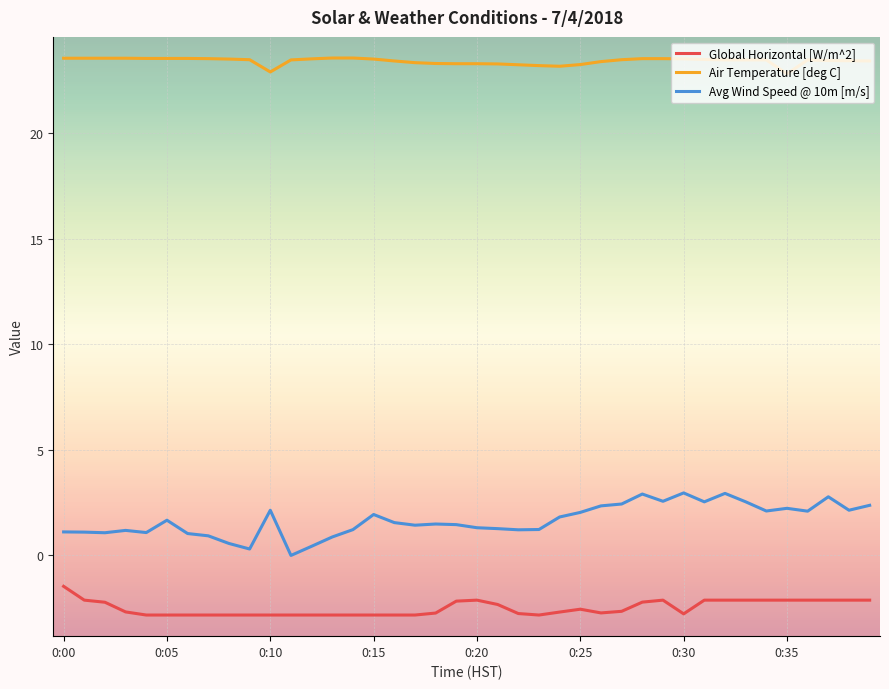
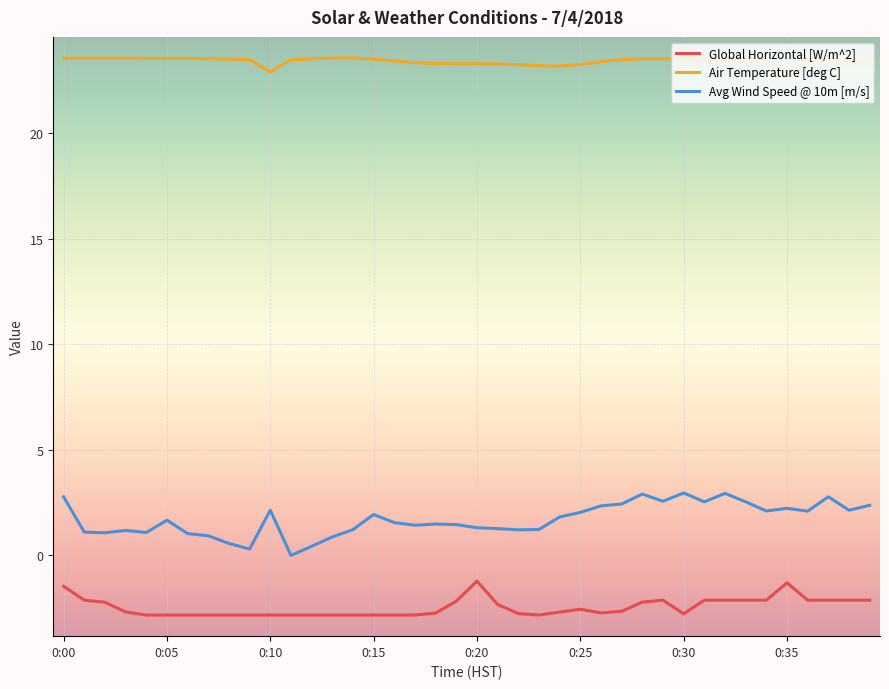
  {
    "Global Horizontal [W/m^2]": {
      "0:00": -1.5,
      "0:05": -2.8,
      "0:10": -2.8,
      "0:15": -2.8,
-     "0:20": -2.1,
+     "0:20": -1.2,
      "0:25": -2.5,
      "0:30": -2.8,
-     "0:35": -2.1
+     "0:35": -1.3
    },
    "Air Temperature [deg C]": {
      "0:00": 23.5,
      "0:05": 23.5,
      "0:10": 22.9,
      "0:15": 23.5,
      "0:20": 23.3,
      "0:25": 23.2
    },
    "Avg Wind Speed @ 10m [m/s]": {
-     "0:00": 1.1,
+     "0:00": 2.8,
      "0:05": 1.7,
      "0:10": 2.1,
      "0:15": 1.9,
      "0:20": 1.3,
      "0:25": 2.0,
      "0:30": 3.0,
      "0:35": 2.2
    }
  }
